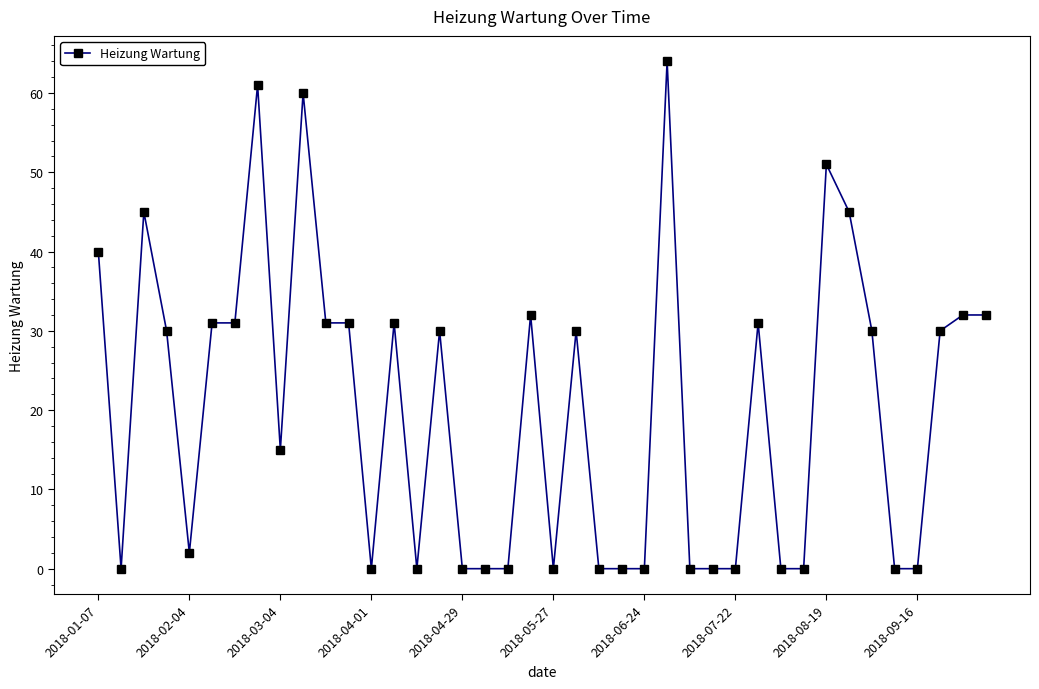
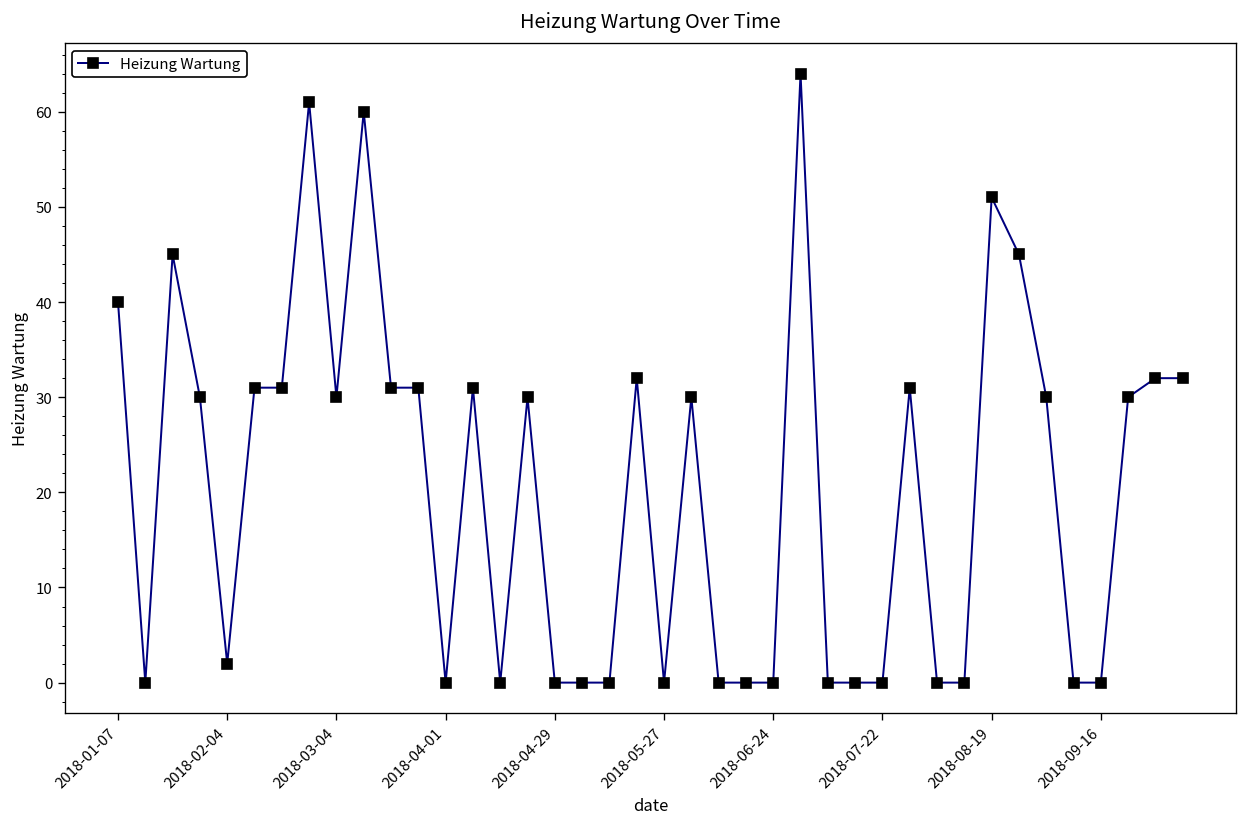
  {
    "2018-01-07": 40,
    "2018-02-04": 2,
-   "2018-03-04": 15,
+   "2018-03-04": 30,
    "2018-04-01": 0,
    "2018-04-29": 0,
    "2018-05-27": 0,
    "2018-06-24": 0,
    "2018-07-22": 0,
    "2018-08-19": 51,
    "2018-09-16": 0
  }
